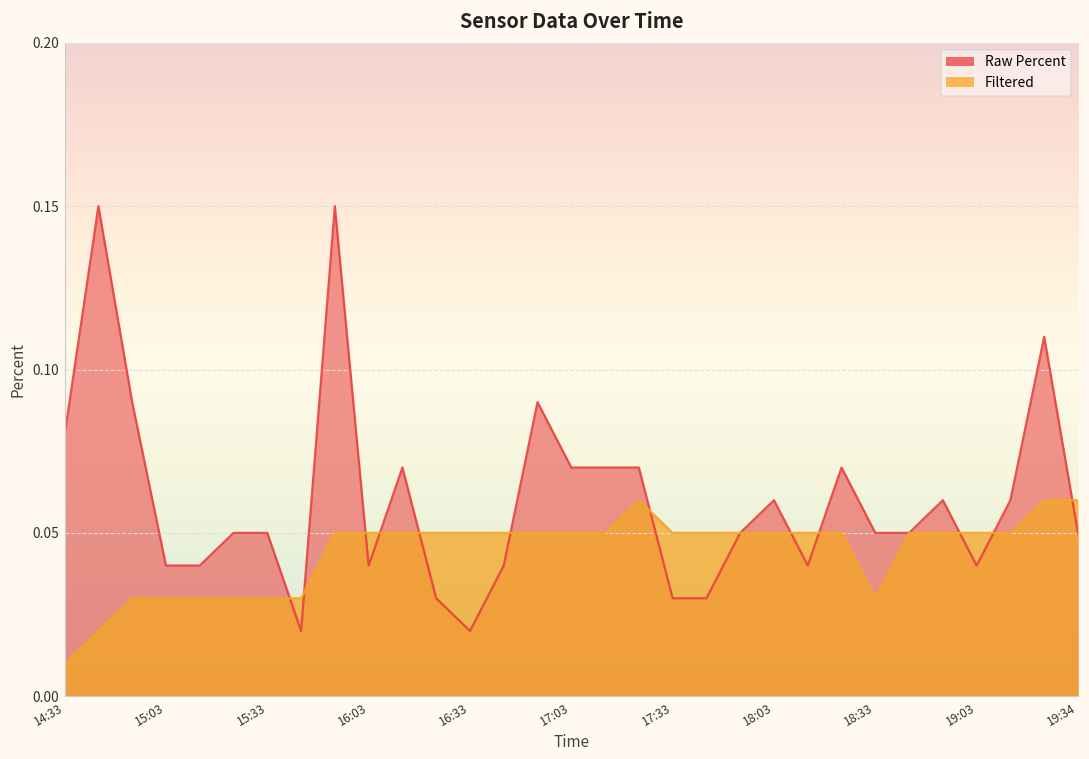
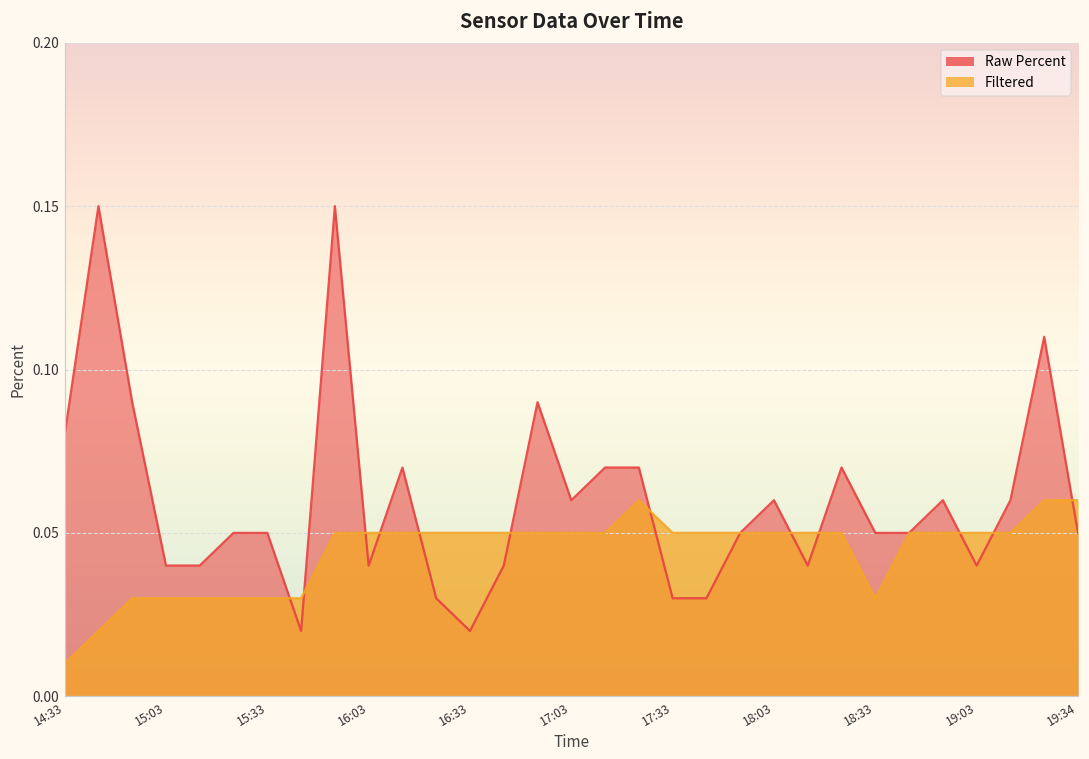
  {
    "Raw Percent": {
      "14:33": 0.08,
      "15:03": 0.04,
      "15:33": 0.05,
      "16:03": 0.04,
      "16:33": 0.02,
-     "17:03": 0.07,
+     "17:03": 0.06,
      "17:33": 0.03,
      "18:03": 0.06,
      "18:33": 0.05,
      "19:03": 0.04,
      "19:34": 0.05
    },
    "Filtered": {
      "14:33": 0.01,
      "15:03": 0.03,
      "15:33": 0.03,
      "16:03": 0.05,
      "16:33": 0.05,
      "17:03": 0.05,
      "17:33": 0.05,
      "18:03": 0.05,
      "18:33": 0.03,
      "19:03": 0.05,
      "19:34": 0.06
    }
  }
